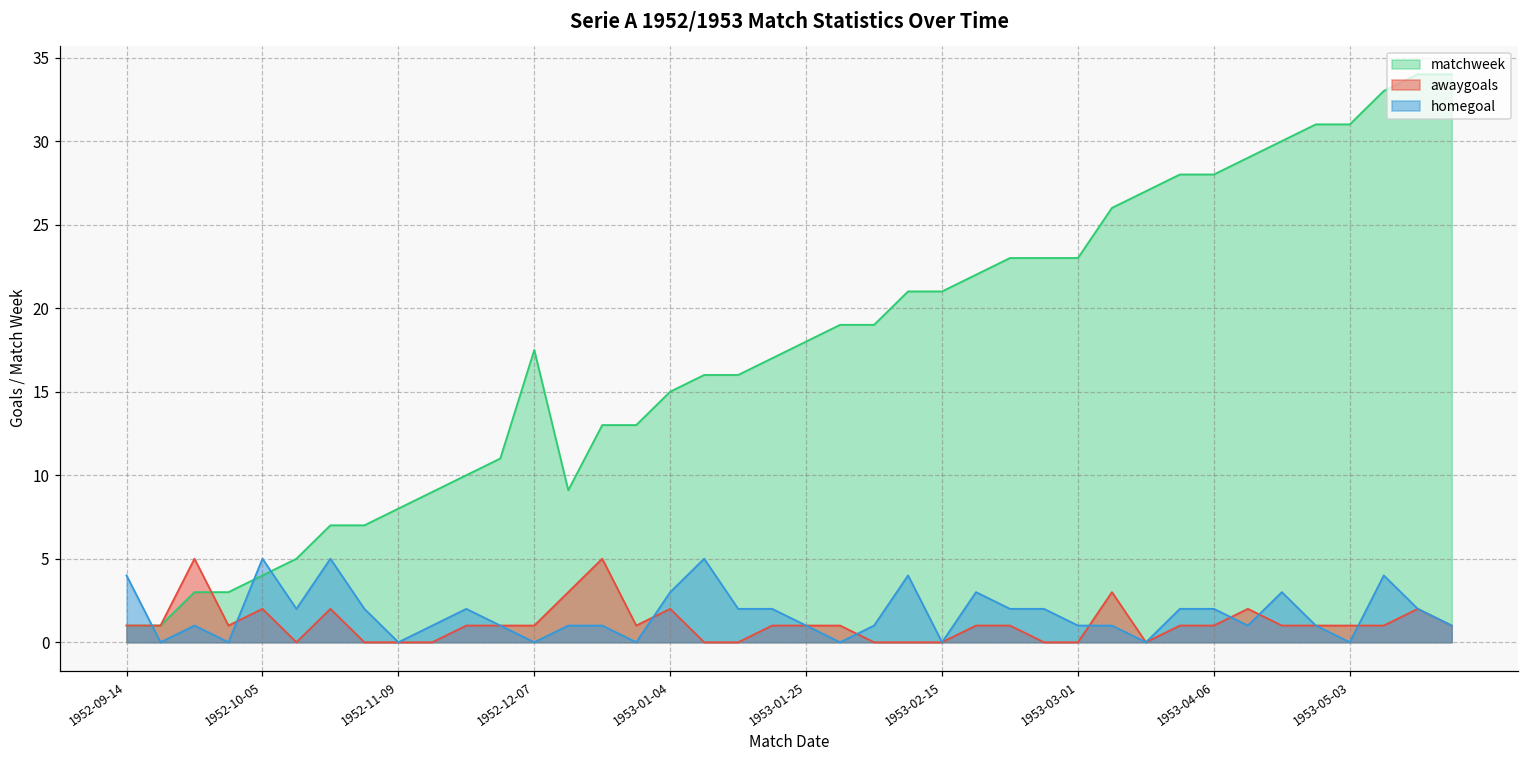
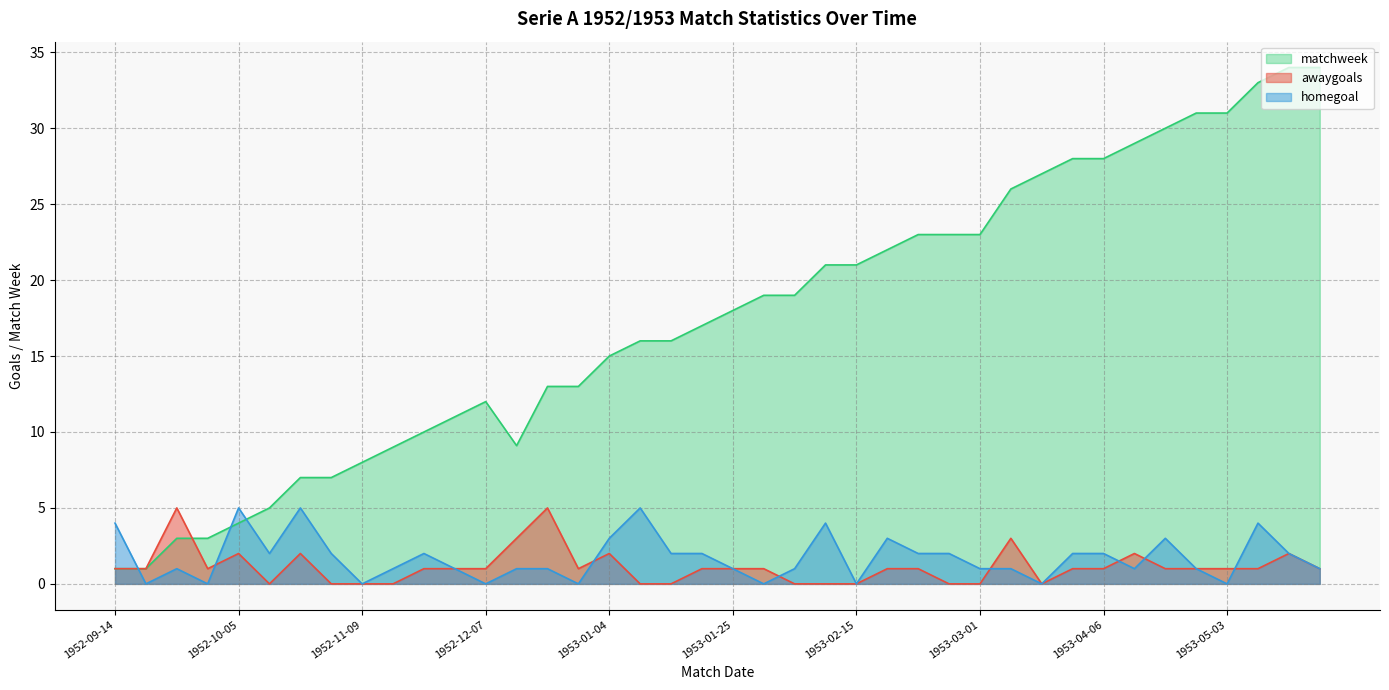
  {
    "matchweek": {
      "1952-11-09": 8.0,
-     "1952-12-07": 17.5,
+     "1952-12-07": 12.0,
      "1953-04-06": 28.0
    },
    "awaygoals": {
      "1952-12-07": 1.0,
      "1953-04-06": 1.0
    },
    "homegoal": {
      "1952-12-07": 0.0,
      "1953-04-06": 2.0
    }
  }
